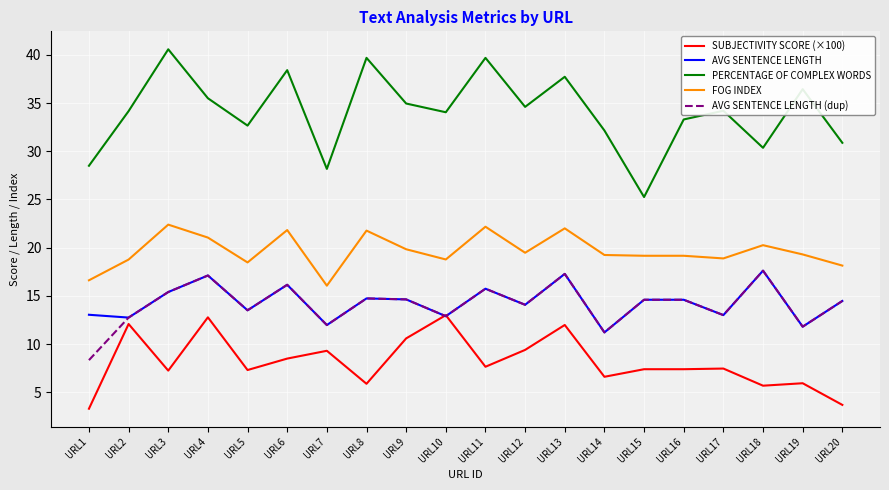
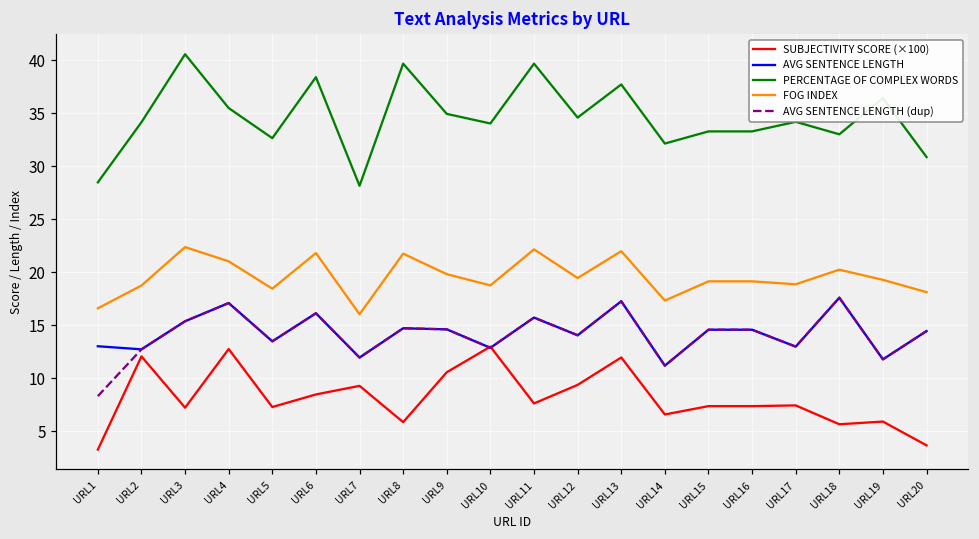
  {
    "SUBJECTIVITY SCORE (×100)": {
      "URL1": 3,
      "URL2": 12,
      "URL3": 7,
      "URL4": 13,
      "URL5": 7,
      "URL6": 8,
      "URL7": 9,
      "URL8": 6,
      "URL9": 11,
      "URL11": 8,
      "URL12": 9,
      "URL13": 12,
      "URL14": 7,
      "URL15": 7,
      "URL16": 7,
      "URL17": 7,
      "URL18": 6,
      "URL19": 6,
      "URL20": 4
    },
    "AVG SENTENCE LENGTH": {
      "URL1": 13
    },
    "PERCENTAGE OF COMPLEX WORDS": {
      "URL1": 28,
      "URL2": 34,
      "URL3": 41,
      "URL4": 35,
      "URL5": 33,
      "URL6": 38,
      "URL7": 28,
      "URL8": 40,
      "URL9": 35,
      "URL10": 34,
      "URL11": 40,
      "URL12": 35,
      "URL13": 38,
      "URL14": 32,
-     "URL15": 25,
+     "URL15": 33,
      "URL16": 33,
-     "URL18": 30,
+     "URL18": 33,
      "URL20": 31
    },
    "FOG INDEX": {
      "URL1": 17,
      "URL2": 19,
      "URL3": 22,
      "URL4": 21,
      "URL5": 18,
      "URL6": 22,
      "URL7": 16,
      "URL8": 22,
      "URL9": 20,
      "URL10": 19,
      "URL11": 22,
      "URL12": 19,
      "URL13": 22,
-     "URL14": 19,
+     "URL14": 17,
      "URL15": 19,
      "URL16": 19,
      "URL17": 19,
      "URL18": 20,
      "URL19": 19,
      "URL20": 18
    },
    "AVG SENTENCE LENGTH (dup)": {
      "URL1": 8
    }
  }
